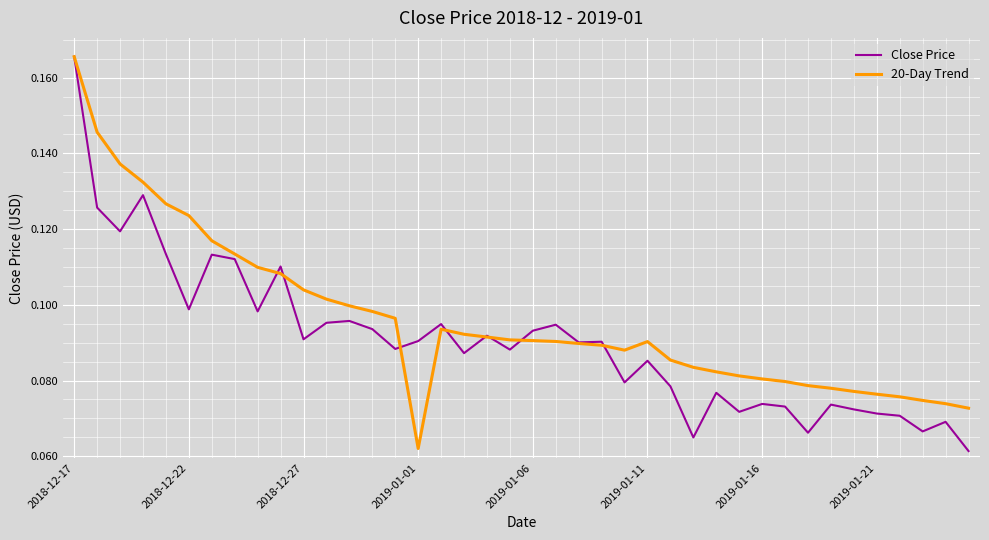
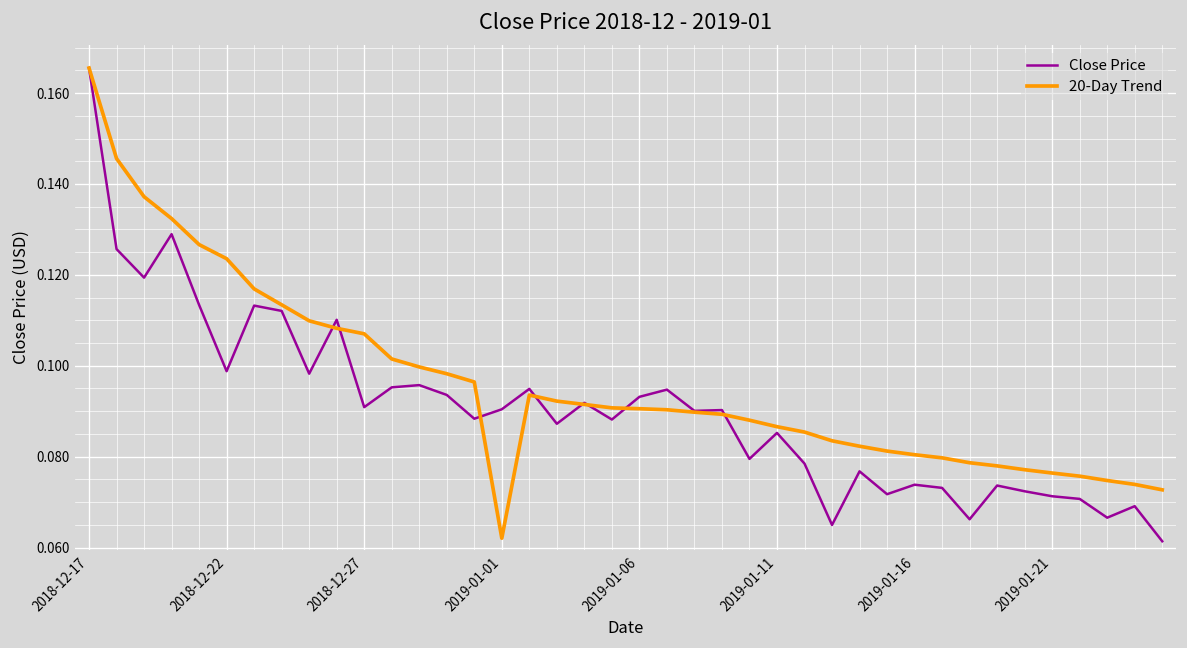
  {
    "Close Price": {
      "2018-12-22": 0.099,
      "2018-12-27": 0.091,
      "2019-01-01": 0.090,
      "2019-01-06": 0.093,
      "2019-01-11": 0.085,
      "2019-01-16": 0.074,
      "2019-01-21": 0.071
    },
    "20-Day Trend": {
      "2018-12-22": 0.124,
-     "2018-12-27": 0.104,
+     "2018-12-27": 0.107,
      "2019-01-01": 0.062,
      "2019-01-06": 0.091,
-     "2019-01-11": 0.090,
+     "2019-01-11": 0.087,
      "2019-01-16": 0.080,
      "2019-01-21": 0.076
    }
  }
